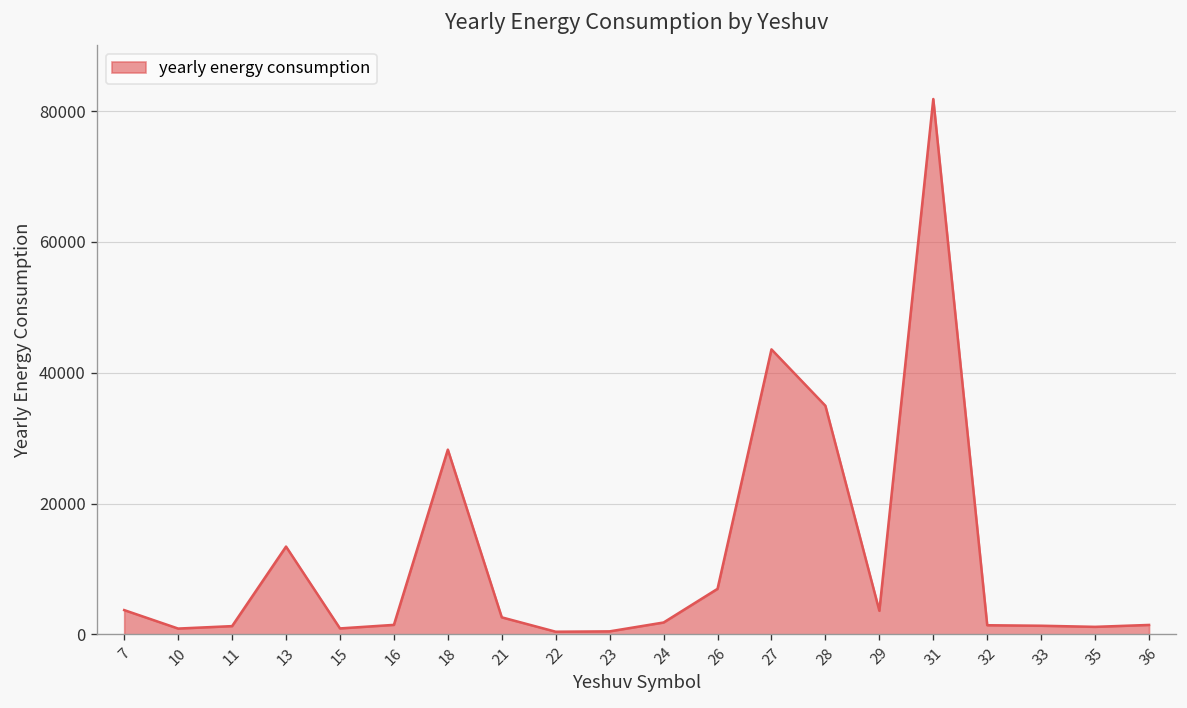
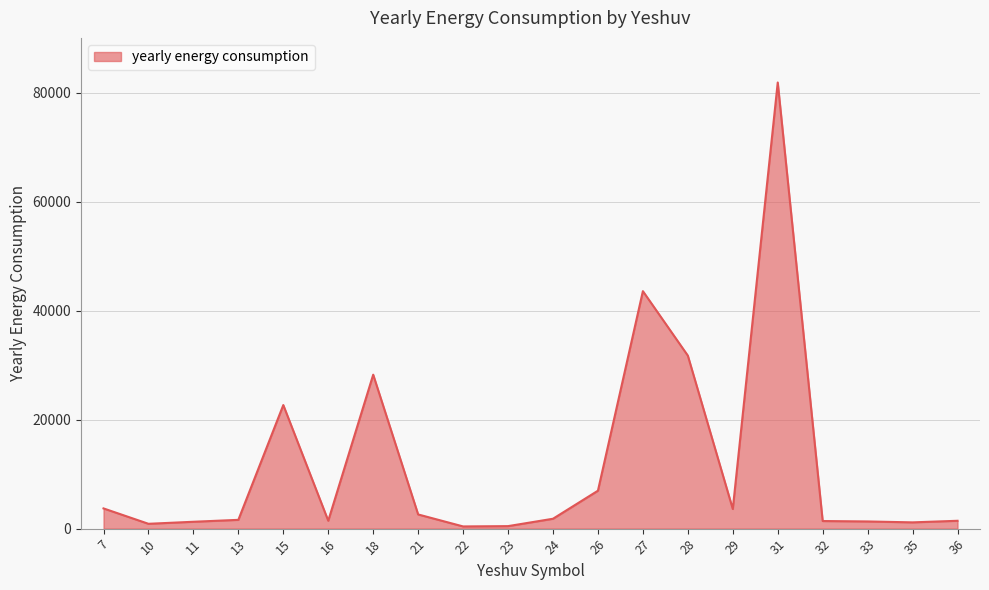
  {
    "7": 4000,
    "10": 1000,
    "11": 1000,
-   "13": 13000,
-   "15": 1000,
+   "13": 2000,
+   "15": 23000,
    "16": 1000,
    "18": 28000,
    "21": 3000,
    "22": 0,
    "23": 0,
    "24": 2000,
    "26": 7000,
    "27": 44000,
-   "28": 35000,
+   "28": 32000,
    "29": 4000,
    "31": 82000,
    "32": 1000,
    "33": 1000,
    "35": 1000,
    "36": 1000
  }
